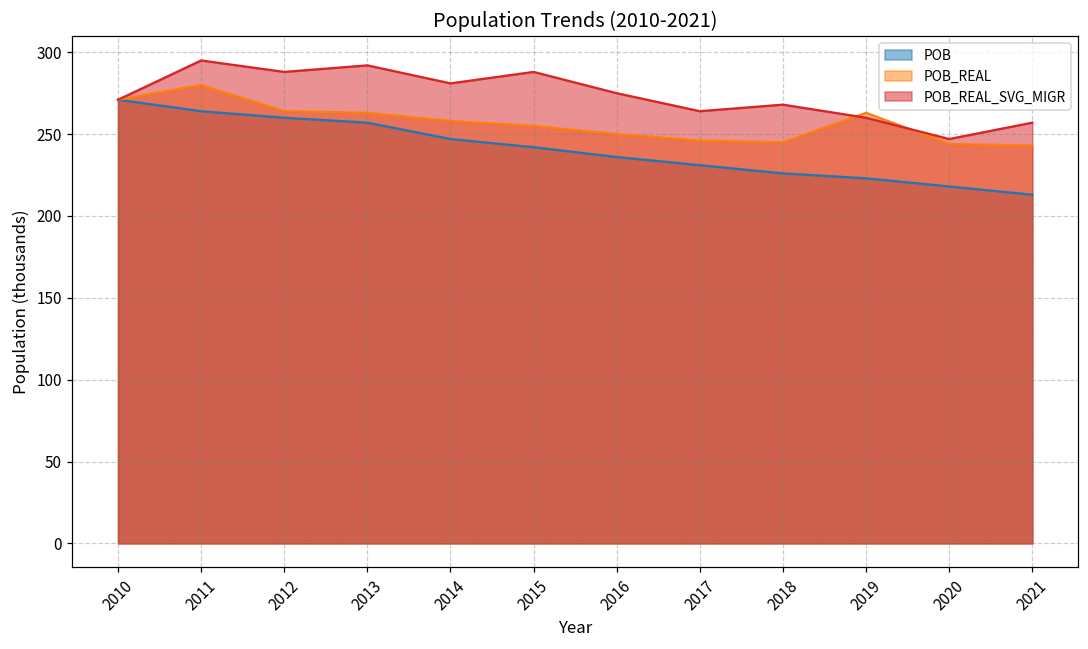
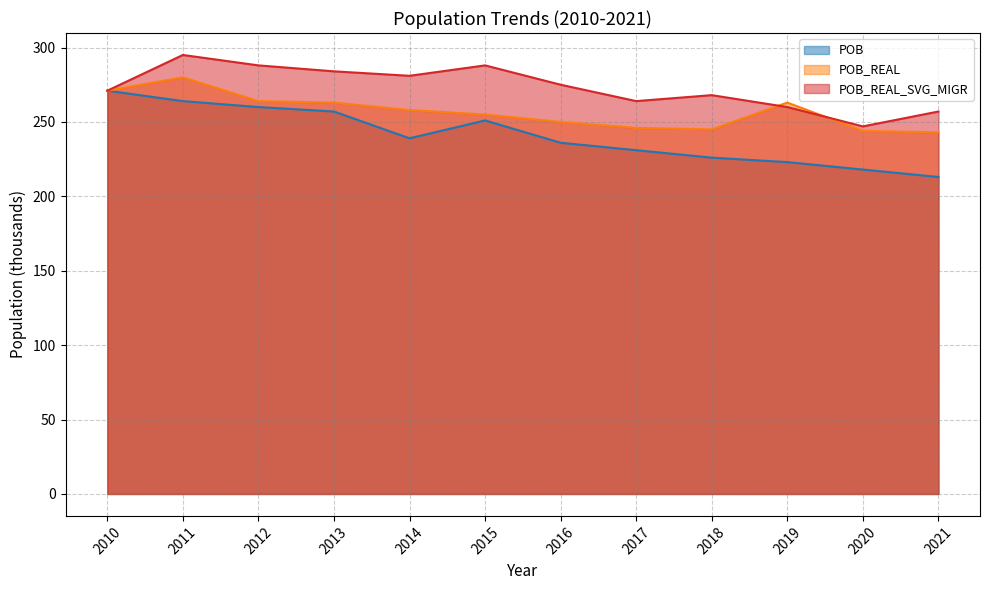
  {
    "POB": {
      "2011": 264,
      "2012": 260,
      "2013": 257,
-     "2014": 247,
-     "2015": 242,
+     "2014": 239,
+     "2015": 251,
      "2016": 236,
      "2017": 231,
      "2018": 226,
      "2019": 223,
      "2020": 218,
      "2021": 213
    },
    "POB_REAL": {
      "2011": 280,
      "2012": 264,
      "2013": 263,
      "2014": 258,
      "2015": 255,
      "2016": 250,
      "2017": 246,
      "2018": 245,
      "2019": 263,
      "2020": 244,
      "2021": 243
    },
    "POB_REAL_SVG_MIGR": {
      "2011": 295,
      "2012": 288,
-     "2013": 292,
+     "2013": 284,
      "2014": 281,
      "2015": 288,
      "2016": 275,
      "2017": 264,
      "2018": 268,
      "2019": 260,
      "2020": 247,
      "2021": 257
    }
  }
